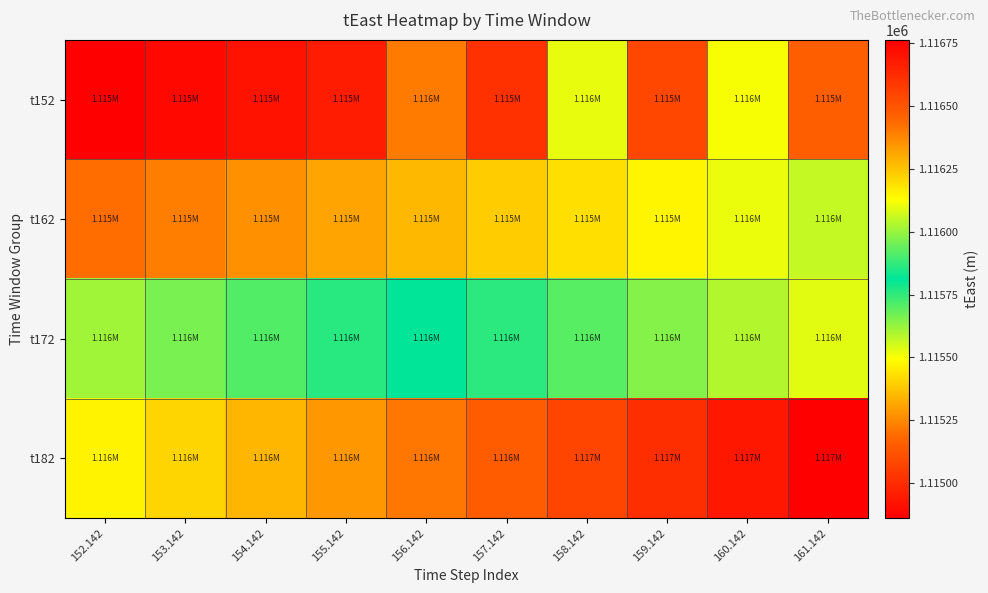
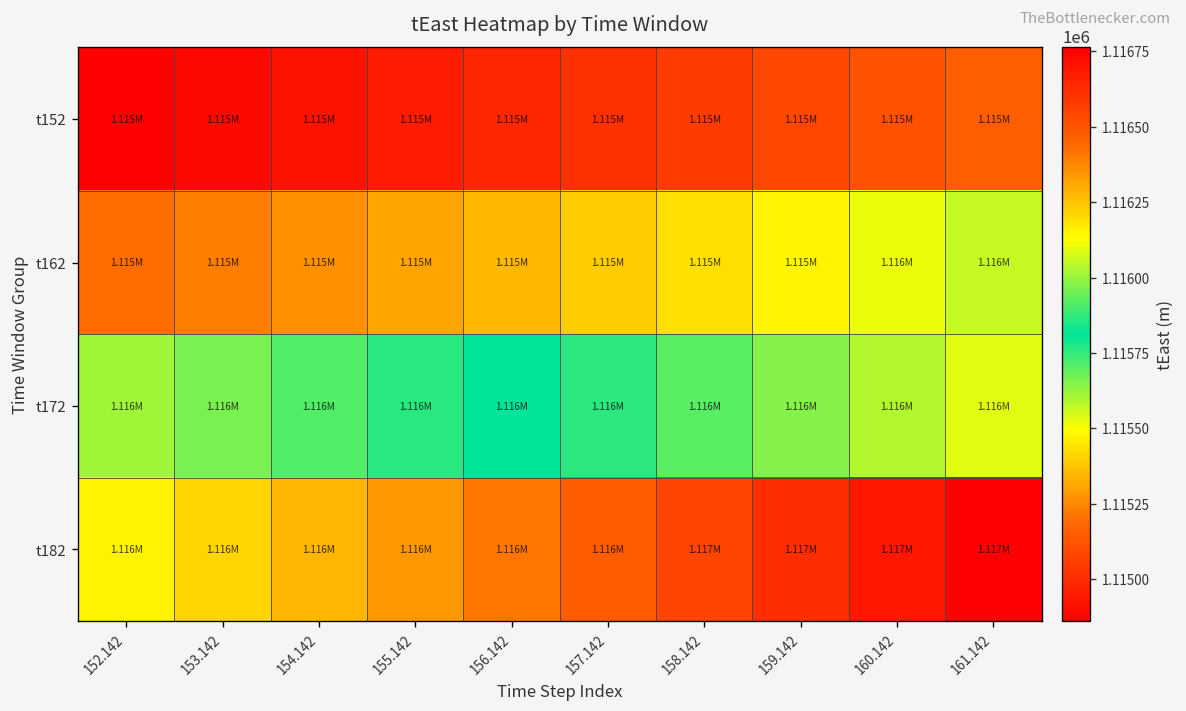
  {
    "t152": {
      "152.142": "1.115M",
      "153.142": "1.115M",
      "154.142": "1.115M",
      "155.142": "1.115M",
-     "156.142": "1.116M",
+     "156.142": "1.115M",
      "157.142": "1.115M",
-     "158.142": "1.116M",
+     "158.142": "1.115M",
      "159.142": "1.115M",
-     "160.142": "1.116M",
+     "160.142": "1.115M",
      "161.142": "1.115M"
    },
    "t162": {
      "152.142": "1.115M",
      "153.142": "1.115M",
      "154.142": "1.115M",
      "155.142": "1.115M",
      "156.142": "1.115M",
      "157.142": "1.115M",
      "158.142": "1.115M",
      "159.142": "1.115M",
      "160.142": "1.116M",
      "161.142": "1.116M"
    },
    "t172": {
      "152.142": "1.116M",
      "153.142": "1.116M",
      "154.142": "1.116M",
      "155.142": "1.116M",
      "156.142": "1.116M",
      "157.142": "1.116M",
      "158.142": "1.116M",
      "159.142": "1.116M",
      "160.142": "1.116M",
      "161.142": "1.116M"
    },
    "t182": {
      "152.142": "1.116M",
      "153.142": "1.116M",
      "154.142": "1.116M",
      "155.142": "1.116M",
      "156.142": "1.116M",
      "157.142": "1.116M",
      "158.142": "1.117M",
      "159.142": "1.117M",
      "160.142": "1.117M",
      "161.142": "1.117M"
    }
  }
